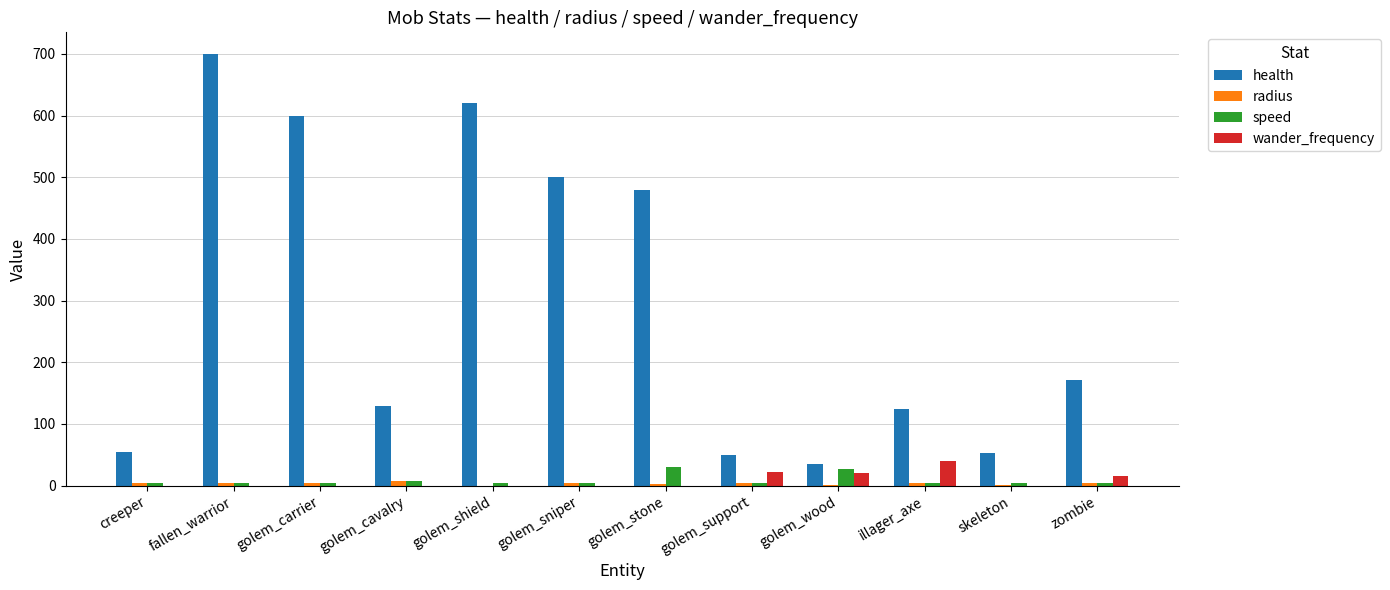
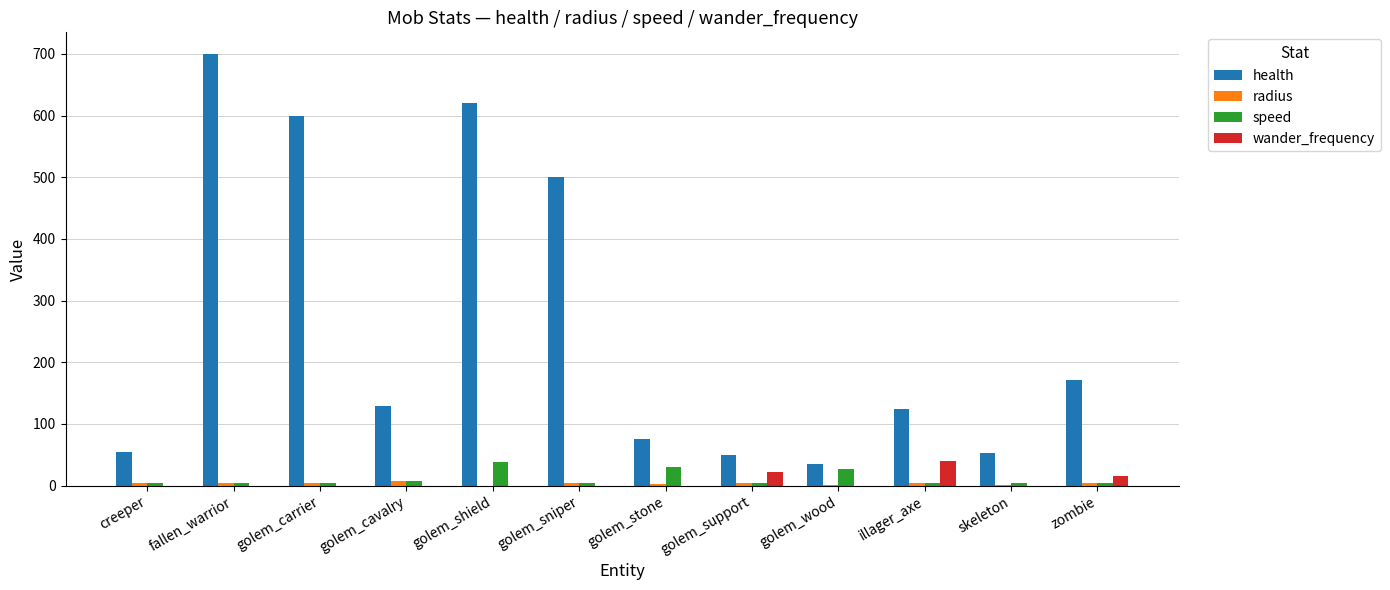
  {
    "health": {
      "creeper": 60,
      "fallen_warrior": 700,
      "golem_carrier": 600,
      "golem_cavalry": 130,
      "golem_shield": 620,
      "golem_sniper": 500,
-     "golem_stone": 480,
+     "golem_stone": 80,
      "golem_support": 50,
      "golem_wood": 40,
      "illager_axe": 130,
      "skeleton": 50,
      "zombie": 170
    },
    "radius": {
      "creeper": 10,
      "fallen_warrior": 10,
      "golem_carrier": 10,
      "golem_cavalry": 10,
      "golem_shield": 0,
      "golem_sniper": 10,
      "golem_support": 10,
      "illager_axe": 10,
      "zombie": 10
    },
    "speed": {
      "creeper": 0,
      "fallen_warrior": 10,
      "golem_cavalry": 10,
-     "golem_shield": 10,
+     "golem_shield": 40,
      "golem_stone": 30,
      "golem_support": 0,
      "golem_wood": 30,
      "illager_axe": 0,
      "skeleton": 0,
      "zombie": 0
    },
    "wander_frequency": {
      "golem_support": 20,
-     "golem_wood": 20,
+     "golem_wood": 0,
      "illager_axe": 40,
      "zombie": 20
    }
  }
